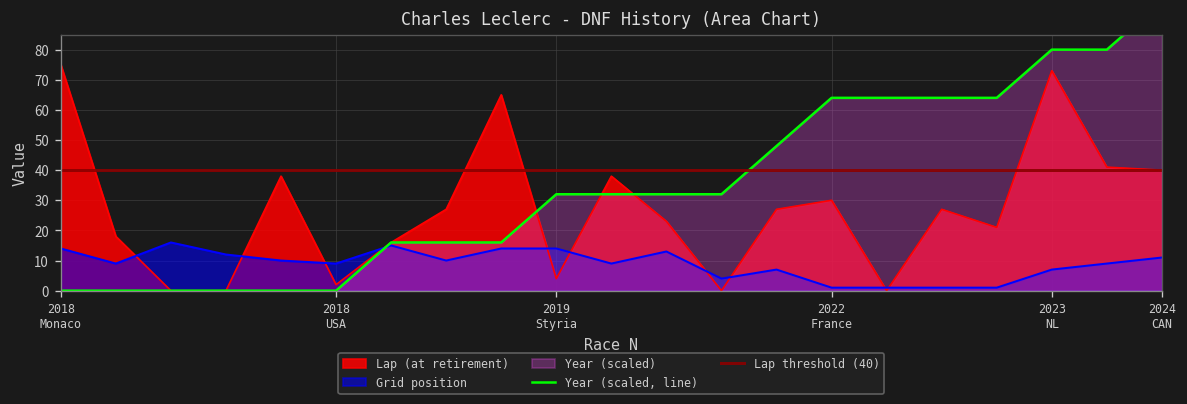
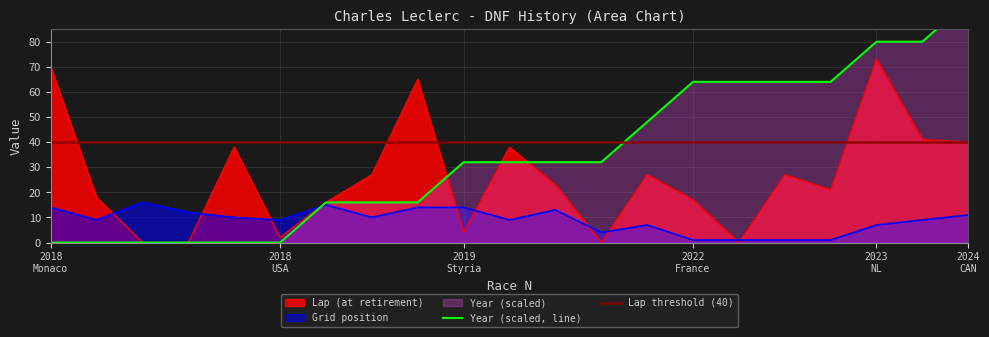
  {
    "Lap (at retirement)": {
-     "2018 Monaco": 75,
+     "2018 Monaco": 70,
      "2018 USA": 2,
      "2019 Styria": 4,
-     "2022 France": 30,
+     "2022 France": 17,
      "2023 NL": 73,
      "2024 CAN": 40
    },
    "Grid position": {
      "2018 Monaco": 14,
      "2018 USA": 9,
      "2019 Styria": 14,
      "2022 France": 1,
      "2023 NL": 7,
      "2024 CAN": 11
    },
    "Year (scaled)": {
      "2018 Monaco": 0,
      "2018 USA": 0,
      "2019 Styria": 32,
      "2022 France": 64,
      "2023 NL": 80
    }
  }
